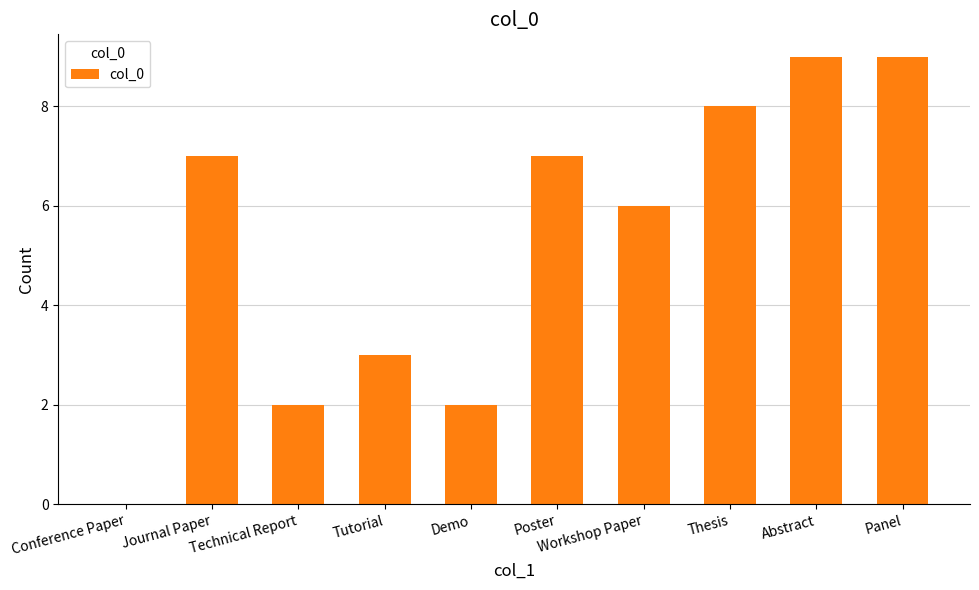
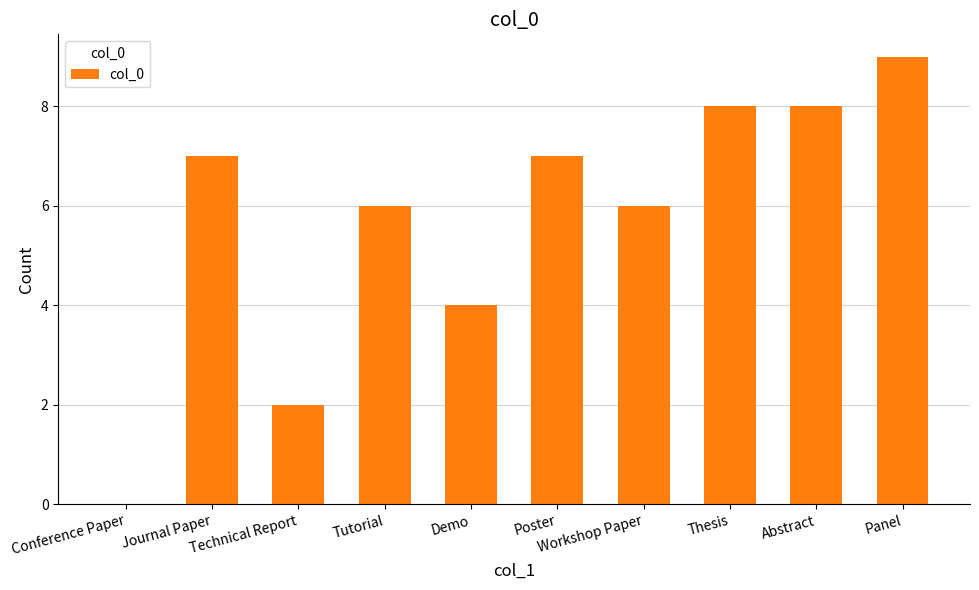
  {
    "Conference Paper": 0,
    "Journal Paper": 7,
    "Technical Report": 2,
-   "Tutorial": 3,
-   "Demo": 2,
+   "Tutorial": 6,
+   "Demo": 4,
    "Poster": 7,
    "Workshop Paper": 6,
    "Thesis": 8,
-   "Abstract": 9,
+   "Abstract": 8,
    "Panel": 9
  }
